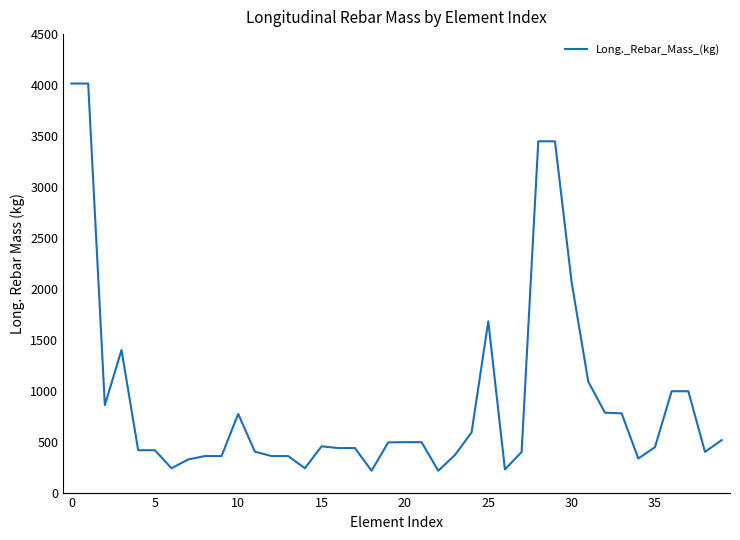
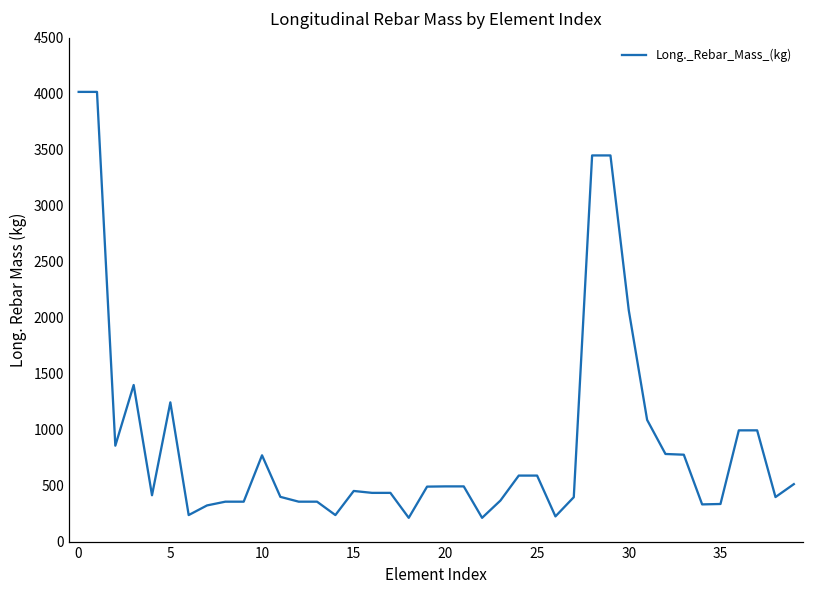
  {
    "0": 4010,
-   "5": 420,
+   "5": 1240,
    "10": 770,
    "15": 450,
    "20": 490,
-   "25": 1680,
+   "25": 590,
    "30": 2060,
-   "35": 450
+   "35": 340
  }
